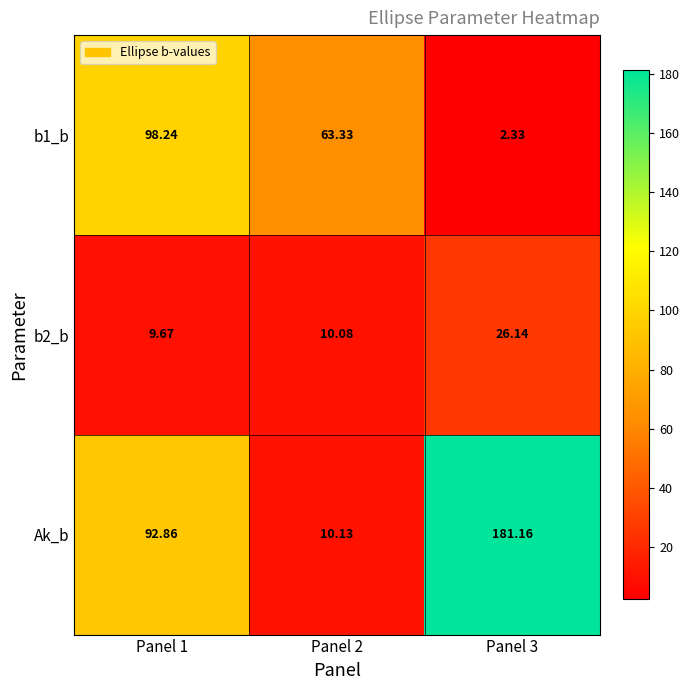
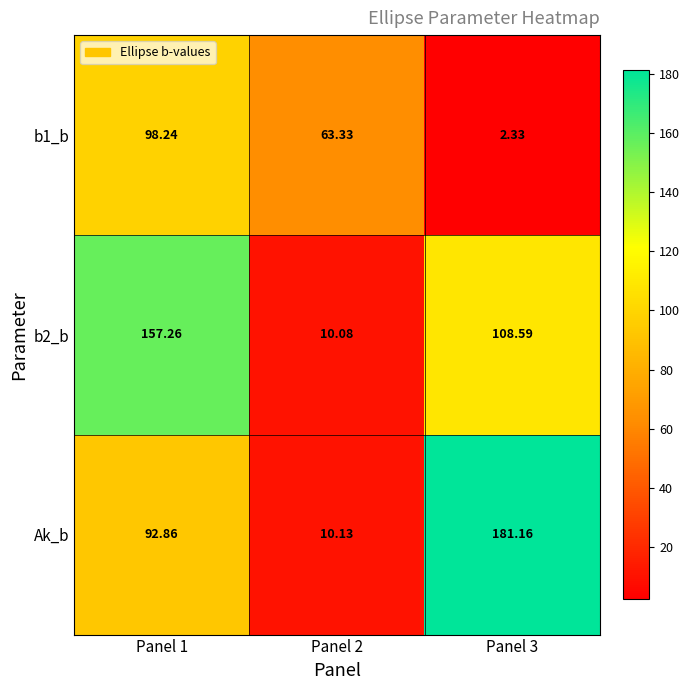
  {
    "b1_b": {
      "Panel 1": 98.24,
      "Panel 2": 63.33,
      "Panel 3": 2.33
    },
    "b2_b": {
-     "Panel 1": 9.67,
+     "Panel 1": 157.26,
      "Panel 2": 10.08,
-     "Panel 3": 26.14
+     "Panel 3": 108.59
    },
    "Ak_b": {
      "Panel 1": 92.86,
      "Panel 2": 10.13,
      "Panel 3": 181.16
    }
  }
